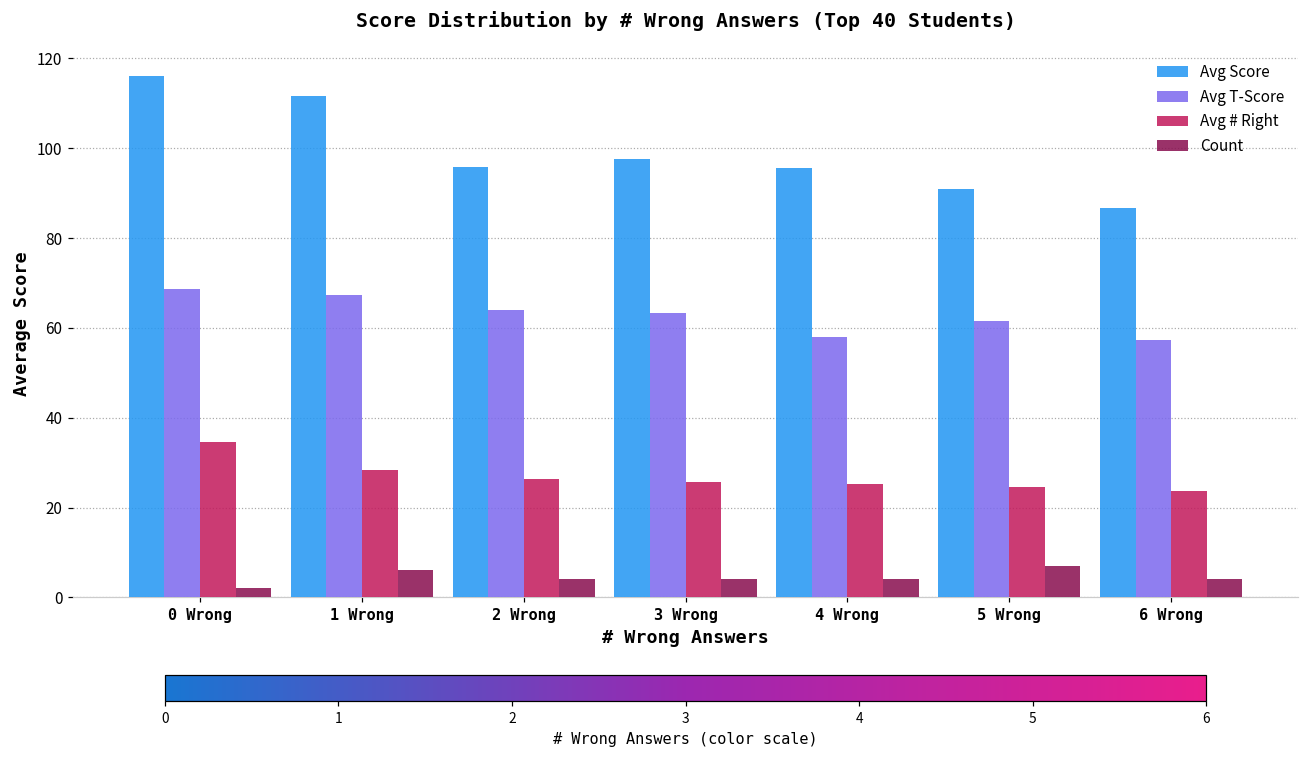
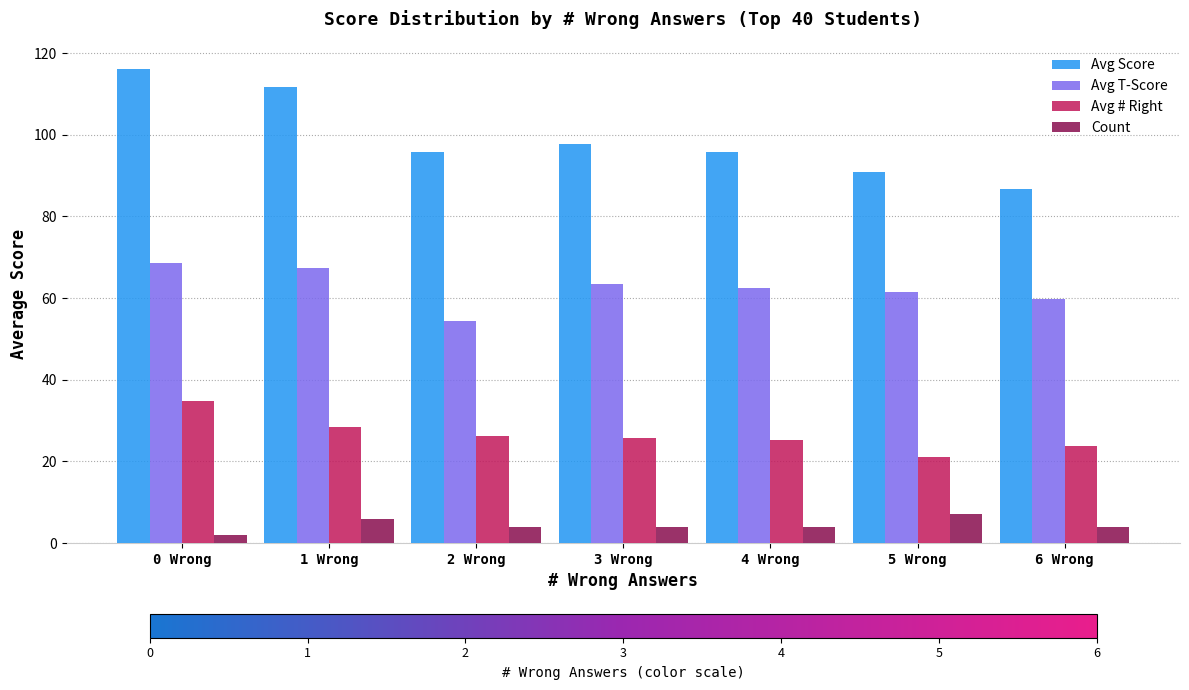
  {
    "Avg Score": {
      "0 Wrong": 116,
      "1 Wrong": 112,
      "2 Wrong": 96,
      "3 Wrong": 98,
      "4 Wrong": 96,
      "5 Wrong": 91,
      "6 Wrong": 87
    },
    "Avg T-Score": {
      "0 Wrong": 69,
      "1 Wrong": 67,
-     "2 Wrong": 64,
+     "2 Wrong": 54,
      "3 Wrong": 63,
-     "4 Wrong": 58,
+     "4 Wrong": 62,
      "5 Wrong": 62,
-     "6 Wrong": 57
+     "6 Wrong": 60
    },
    "Avg # Right": {
      "0 Wrong": 35,
      "1 Wrong": 28,
      "2 Wrong": 26,
      "3 Wrong": 26,
      "4 Wrong": 25,
-     "5 Wrong": 25,
+     "5 Wrong": 21,
      "6 Wrong": 24
    },
    "Count": {
      "0 Wrong": 2,
      "1 Wrong": 6,
      "2 Wrong": 4,
      "3 Wrong": 4,
      "4 Wrong": 4,
      "5 Wrong": 7,
      "6 Wrong": 4
    }
  }
